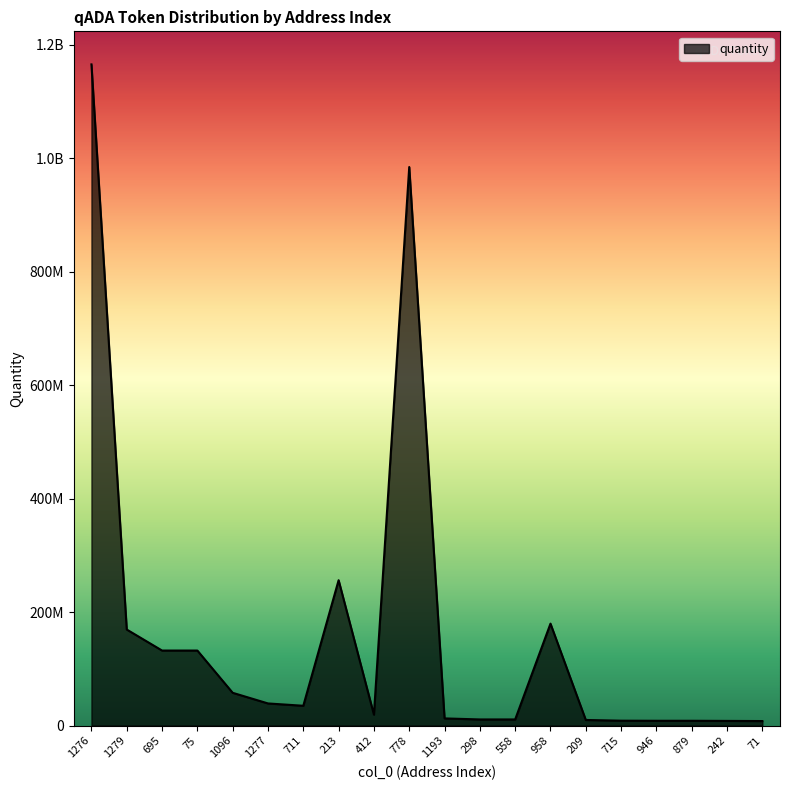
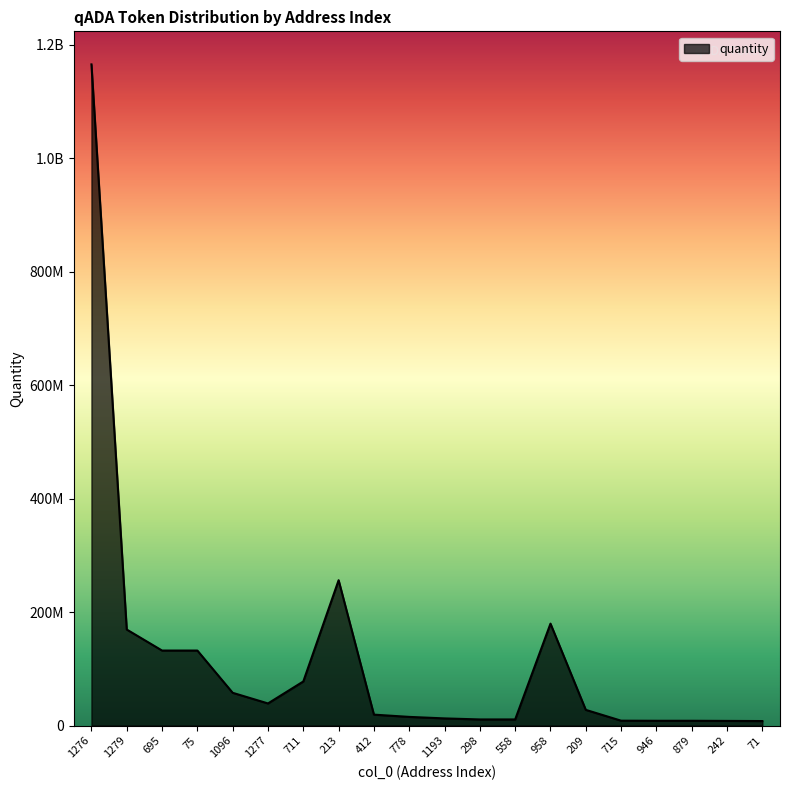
  {
    "1276": 1170000000,
    "1279": 170000000,
    "695": 130000000,
    "75": 130000000,
    "1096": 60000000,
    "1277": 40000000,
-   "711": 30000000,
+   "711": 80000000,
    "213": 260000000,
    "412": 20000000,
-   "778": 980000000,
+   "778": 20000000,
    "1193": 10000000,
    "298": 10000000,
    "558": 10000000,
    "958": 180000000,
-   "209": 10000000,
+   "209": 30000000,
    "715": 10000000,
    "946": 10000000,
    "879": 10000000,
    "242": 10000000,
    "71": 10000000
  }
